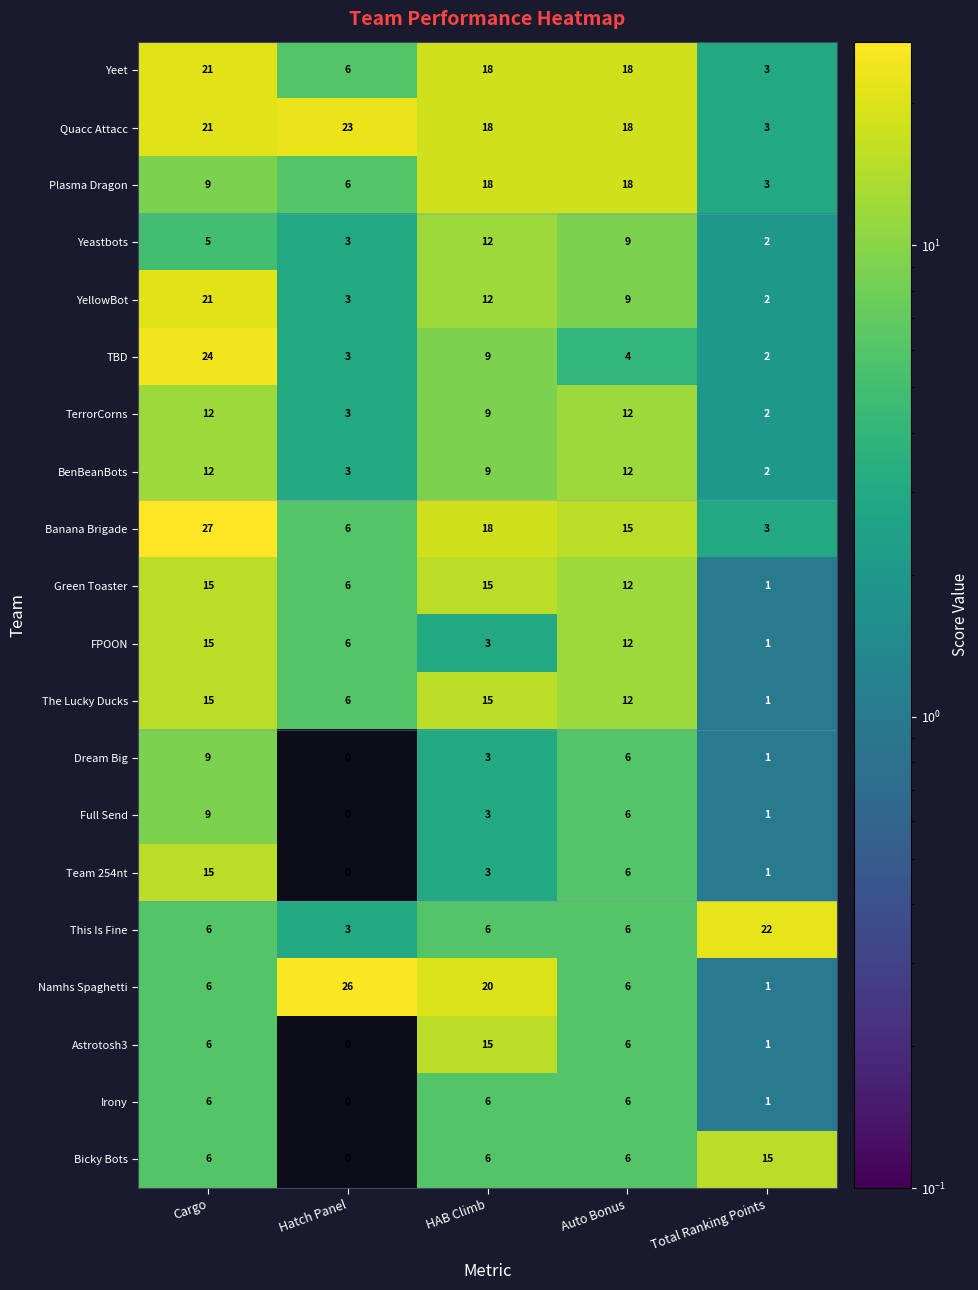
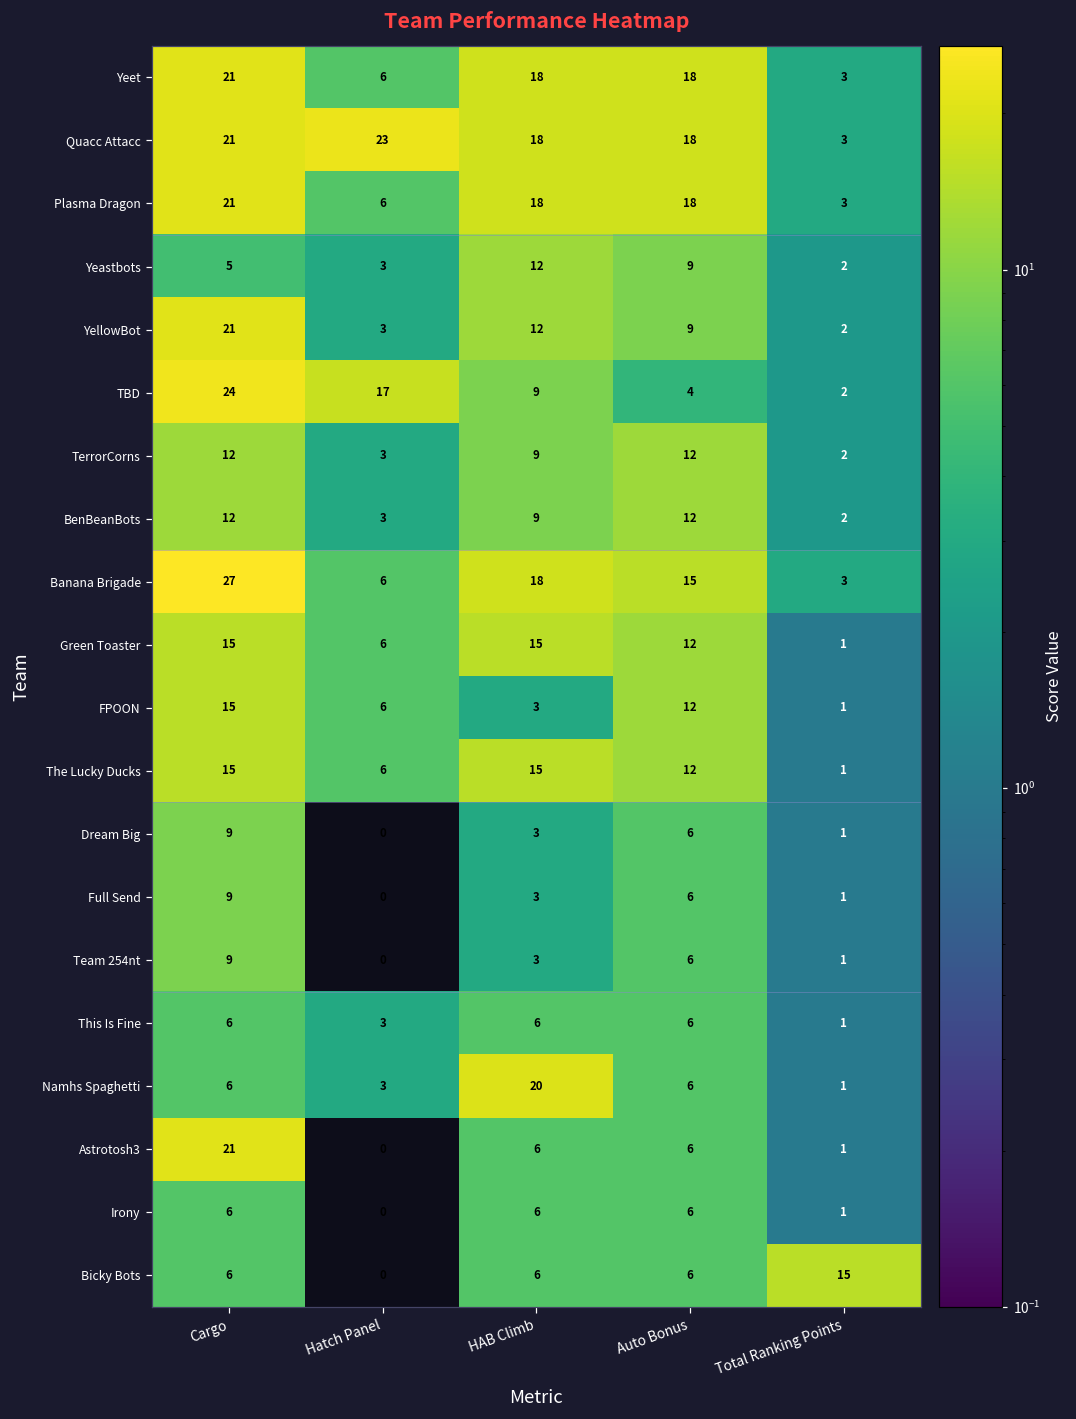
  {
    "Yeet": {
      "Cargo": 21,
      "Hatch Panel": 6,
      "HAB Climb": 18,
      "Auto Bonus": 18,
      "Total Ranking Points": 3
    },
    "Quacc Attacc": {
      "Cargo": 21,
      "Hatch Panel": 23,
      "HAB Climb": 18,
      "Auto Bonus": 18,
      "Total Ranking Points": 3
    },
    "Plasma Dragon": {
-     "Cargo": 9,
+     "Cargo": 21,
      "Hatch Panel": 6,
      "HAB Climb": 18,
      "Auto Bonus": 18,
      "Total Ranking Points": 3
    },
    "Yeastbots": {
      "Cargo": 5,
      "Hatch Panel": 3,
      "HAB Climb": 12,
      "Auto Bonus": 9,
      "Total Ranking Points": 2
    },
    "YellowBot": {
      "Cargo": 21,
      "Hatch Panel": 3,
      "HAB Climb": 12,
      "Auto Bonus": 9,
      "Total Ranking Points": 2
    },
    "TBD": {
      "Cargo": 24,
-     "Hatch Panel": 3,
+     "Hatch Panel": 17,
      "HAB Climb": 9,
      "Auto Bonus": 4,
      "Total Ranking Points": 2
    },
    "TerrorCorns": {
      "Cargo": 12,
      "Hatch Panel": 3,
      "HAB Climb": 9,
      "Auto Bonus": 12,
      "Total Ranking Points": 2
    },
    "BenBeanBots": {
      "Cargo": 12,
      "Hatch Panel": 3,
      "HAB Climb": 9,
      "Auto Bonus": 12,
      "Total Ranking Points": 2
    },
    "Banana Brigade": {
      "Cargo": 27,
      "Hatch Panel": 6,
      "HAB Climb": 18,
      "Auto Bonus": 15,
      "Total Ranking Points": 3
    },
    "Green Toaster": {
      "Cargo": 15,
      "Hatch Panel": 6,
      "HAB Climb": 15,
      "Auto Bonus": 12,
      "Total Ranking Points": 1
    },
    "FPOON": {
      "Cargo": 15,
      "Hatch Panel": 6,
      "HAB Climb": 3,
      "Auto Bonus": 12,
      "Total Ranking Points": 1
    },
    "The Lucky Ducks": {
      "Cargo": 15,
      "Hatch Panel": 6,
      "HAB Climb": 15,
      "Auto Bonus": 12,
      "Total Ranking Points": 1
    },
    "Dream Big": {
      "Cargo": 9,
      "HAB Climb": 3,
      "Auto Bonus": 6,
      "Total Ranking Points": 1
    },
    "Full Send": {
      "Cargo": 9,
      "HAB Climb": 3,
      "Auto Bonus": 6,
      "Total Ranking Points": 1
    },
    "Team 254nt": {
-     "Cargo": 15,
+     "Cargo": 9,
      "HAB Climb": 3,
      "Auto Bonus": 6,
      "Total Ranking Points": 1
    },
    "This Is Fine": {
      "Cargo": 6,
      "Hatch Panel": 3,
      "HAB Climb": 6,
      "Auto Bonus": 6,
-     "Total Ranking Points": 22
+     "Total Ranking Points": 1
    },
    "Namhs Spaghetti": {
      "Cargo": 6,
-     "Hatch Panel": 26,
+     "Hatch Panel": 3,
      "HAB Climb": 20,
      "Auto Bonus": 6,
      "Total Ranking Points": 1
    },
    "Astrotosh3": {
-     "Cargo": 6,
-     "HAB Climb": 15,
+     "Cargo": 21,
+     "HAB Climb": 6,
      "Auto Bonus": 6,
      "Total Ranking Points": 1
    },
    "Irony": {
      "Cargo": 6,
      "HAB Climb": 6,
      "Auto Bonus": 6,
      "Total Ranking Points": 1
    },
    "Bicky Bots": {
      "Cargo": 6,
      "HAB Climb": 6,
      "Auto Bonus": 6,
      "Total Ranking Points": 15
    }
  }
